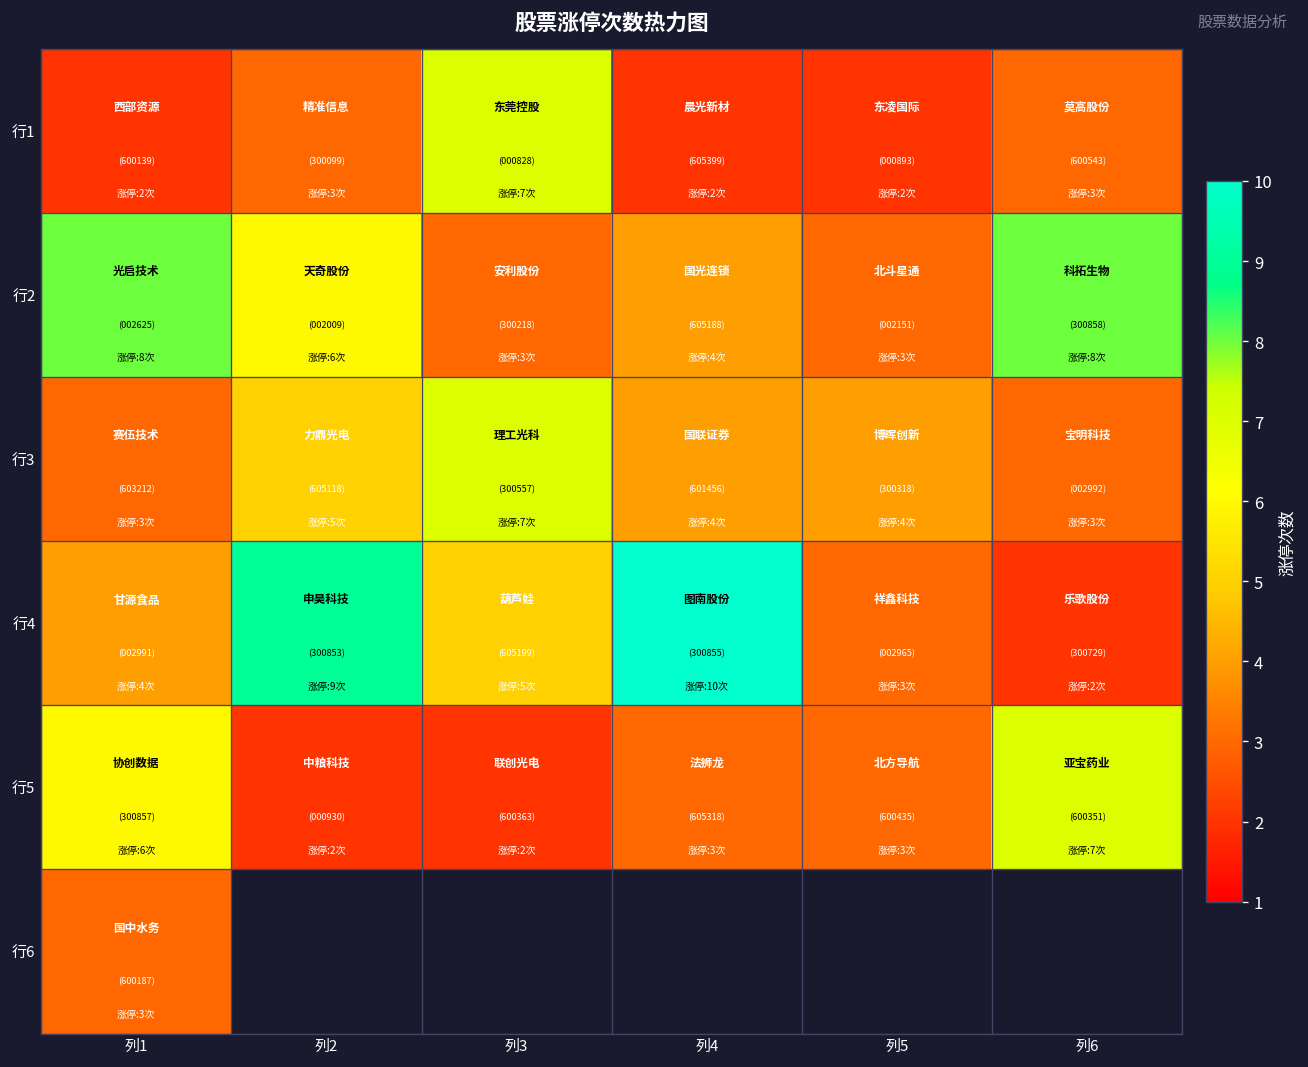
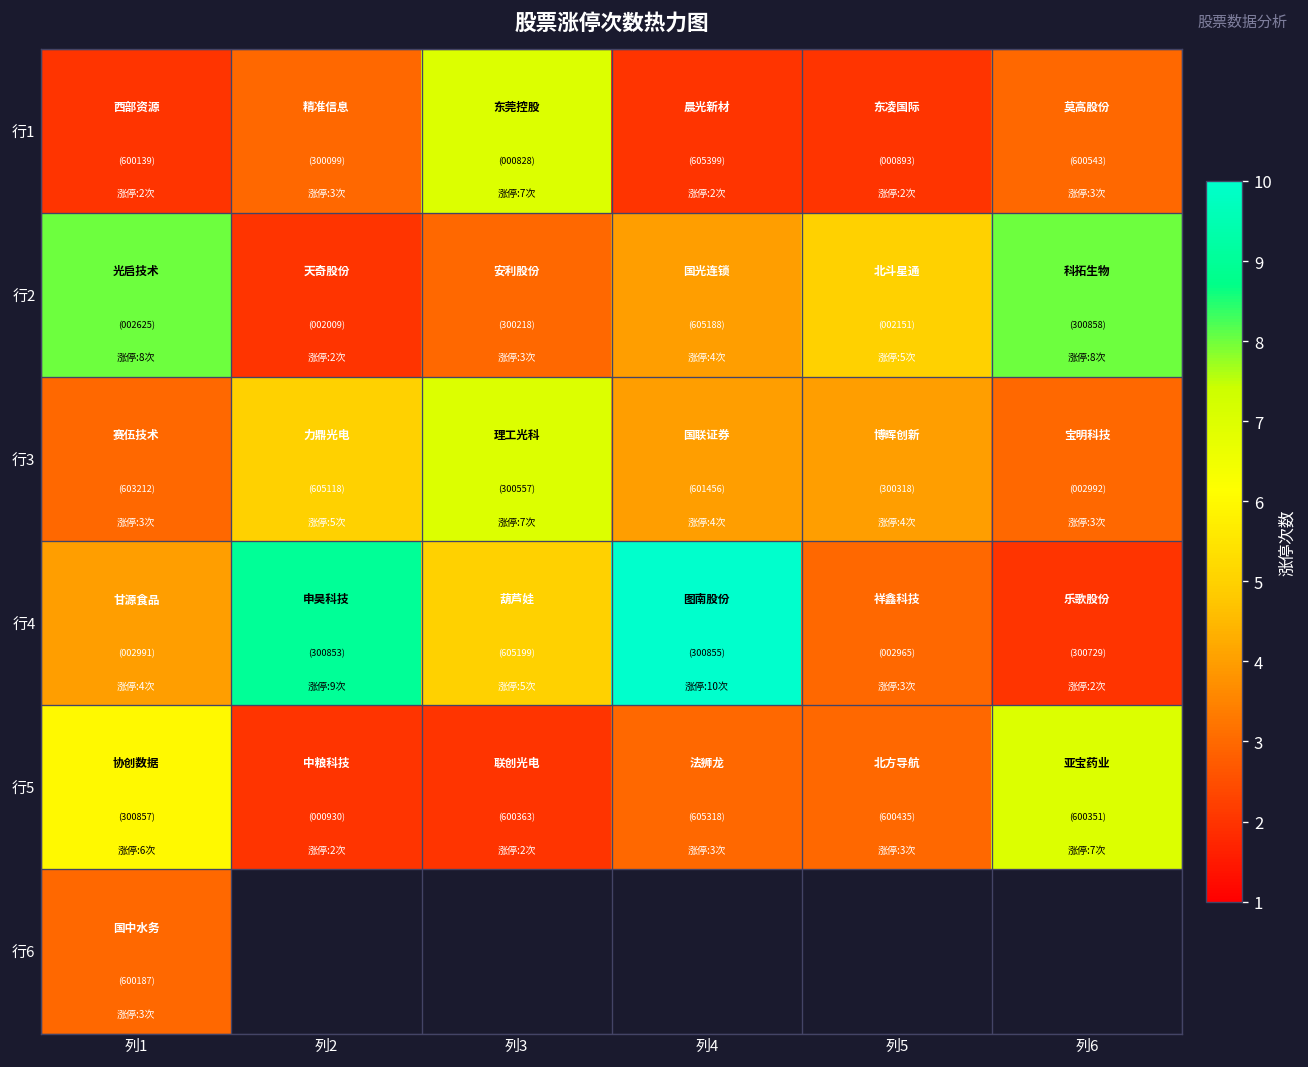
  {
    "行2": {
-     "列2": "6次",
-     "列5": "3次"
+     "列2": "2次",
+     "列5": "5次"
    }
  }
